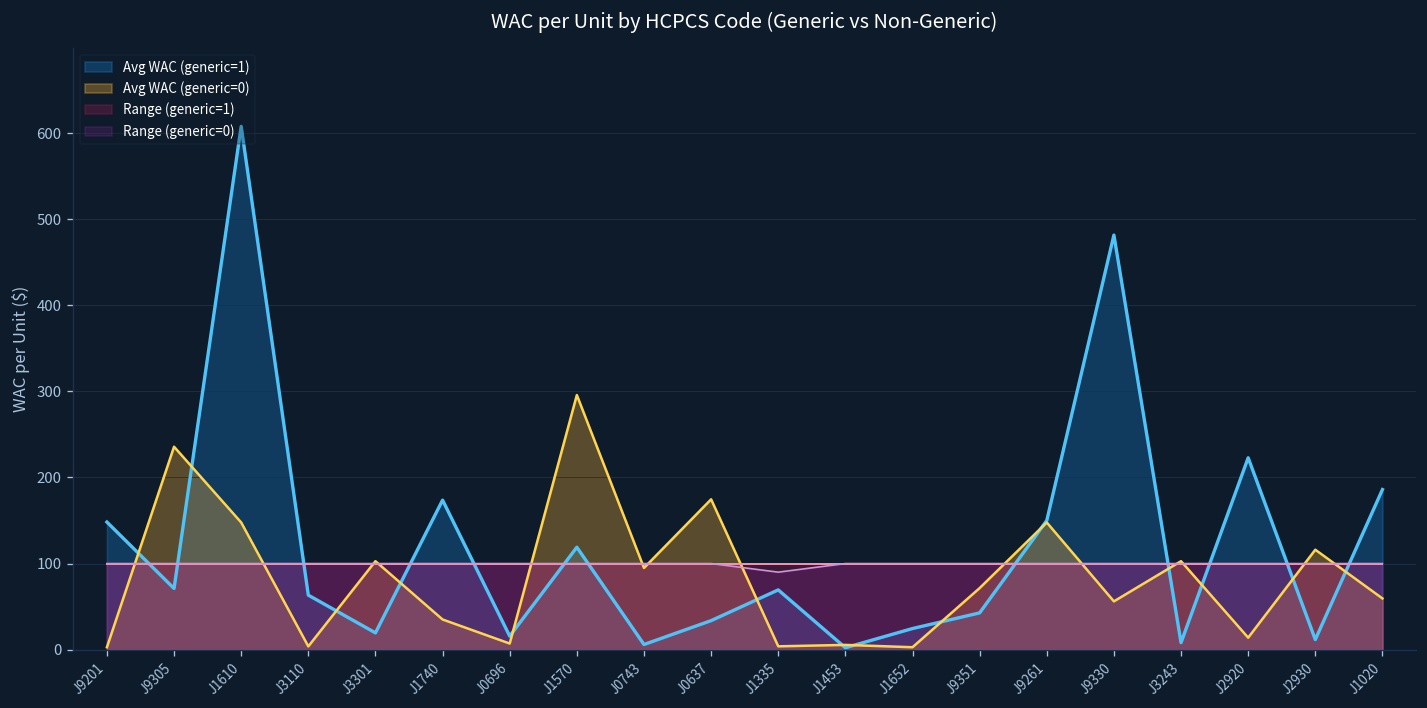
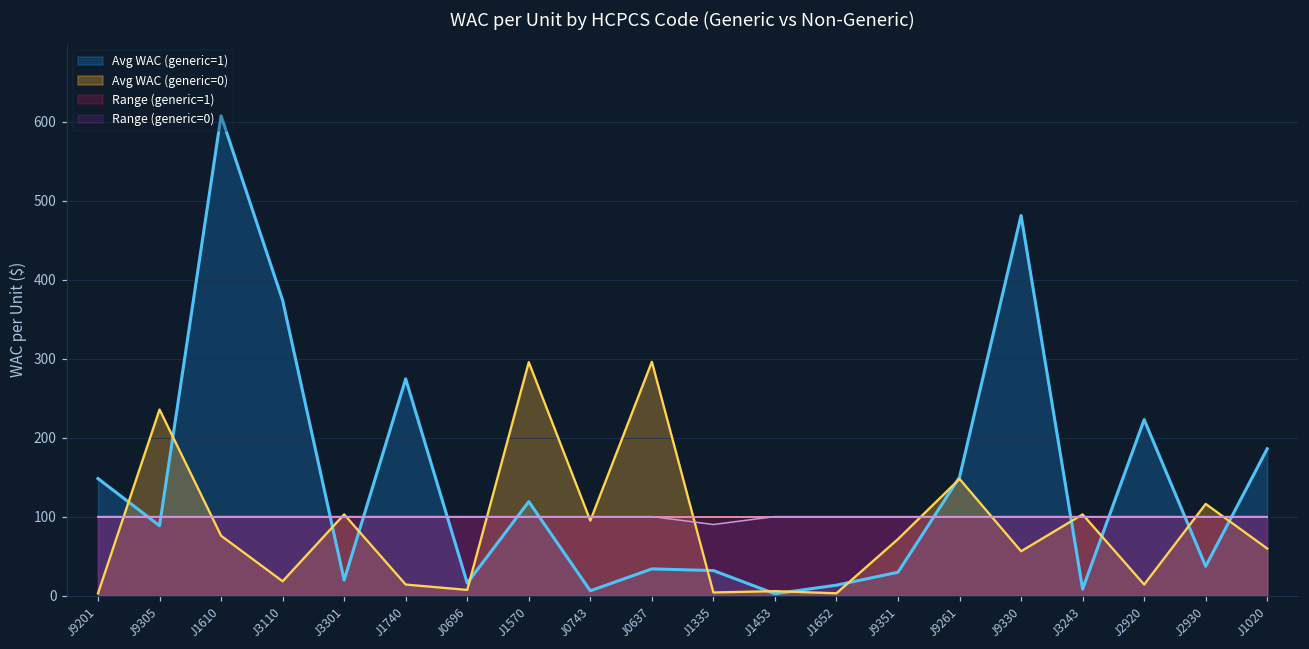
  {
    "Avg WAC (generic=1)": {
      "J9201": 150,
-     "J9305": 70,
-     "J3110": 60,
+     "J9305": 90,
+     "J3110": 370,
      "J3301": 20,
-     "J1740": 170,
+     "J1740": 270,
      "J0696": 20,
      "J1570": 120,
      "J0743": 10,
      "J0637": 30,
-     "J1335": 70,
-     "J1652": 20,
-     "J9351": 40,
+     "J1335": 30,
+     "J1652": 10,
+     "J9351": 30,
      "J9330": 480,
      "J3243": 10,
      "J2920": 220,
-     "J2930": 10,
+     "J2930": 40,
      "J1020": 190
    },
    "Avg WAC (generic=0)": {
      "J9201": 0,
      "J9305": 240,
-     "J1610": 150,
-     "J3110": 0,
-     "J1740": 40,
+     "J1610": 80,
+     "J3110": 20,
+     "J1740": 10,
      "J0696": 10,
      "J1570": 300,
      "J0743": 90,
-     "J0637": 170,
+     "J0637": 300,
      "J1335": 0,
      "J1652": 0,
      "J9351": 70,
      "J9330": 60,
      "J2920": 10,
      "J2930": 120,
      "J1020": 60
    }
  }
